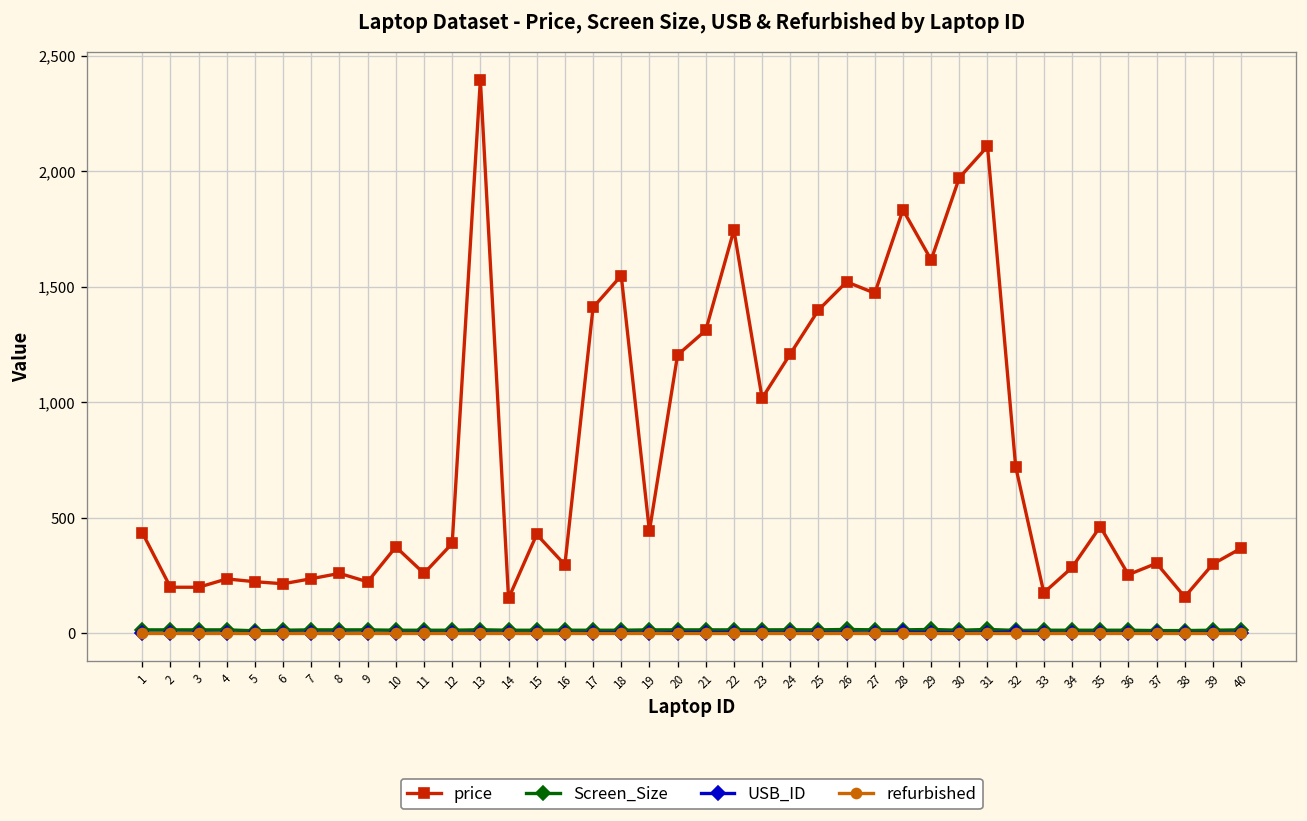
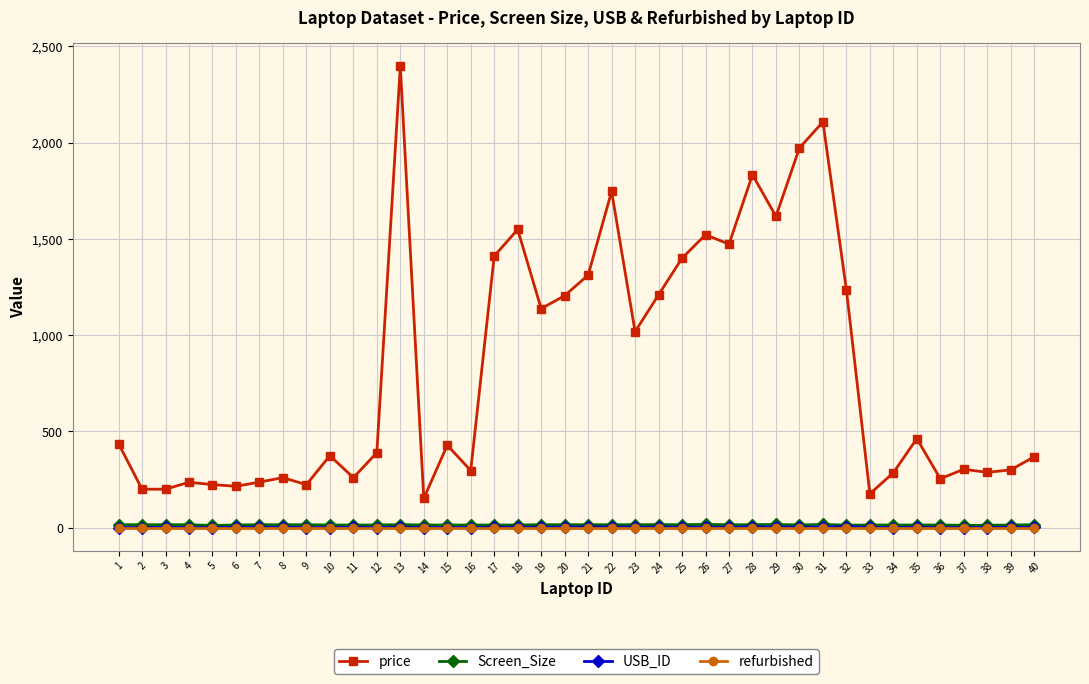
  {
    "price": {
      "1": "440",
      "2": "200",
      "3": "200",
      "4": "240",
      "5": "220",
      "6": "220",
      "7": "240",
      "8": "260",
      "9": "220",
      "10": "370",
      "11": "260",
      "12": "390",
      "13": "2,400",
      "14": "150",
      "15": "430",
      "16": "300",
      "17": "1,410",
      "18": "1,550",
-     "19": "440",
+     "19": "1,140",
      "20": "1,200",
      "21": "1,310",
      "22": "1,750",
      "23": "1,020",
      "24": "1,210",
      "25": "1,400",
      "26": "1,520",
      "27": "1,470",
      "28": "1,830",
      "29": "1,620",
      "30": "1,970",
      "31": "2,110",
-     "32": "720",
+     "32": "1,240",
      "33": "180",
      "34": "290",
      "35": "460",
      "36": "250",
      "37": "300",
-     "38": "160",
+     "38": "290",
      "39": "300",
      "40": "370"
    },
    "Screen_Size": {
      "1": "20",
      "2": "20",
      "3": "20",
      "4": "20",
      "7": "20",
      "8": "20",
      "9": "20",
      "19": "20",
      "26": "20",
      "27": "20",
      "29": "20",
      "31": "20",
      "40": "20"
    }
  }
